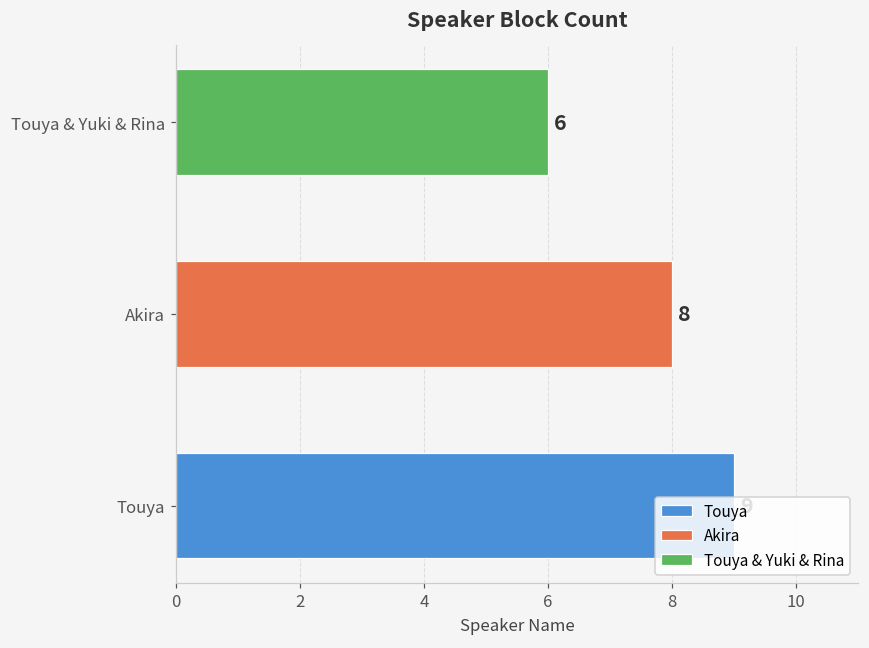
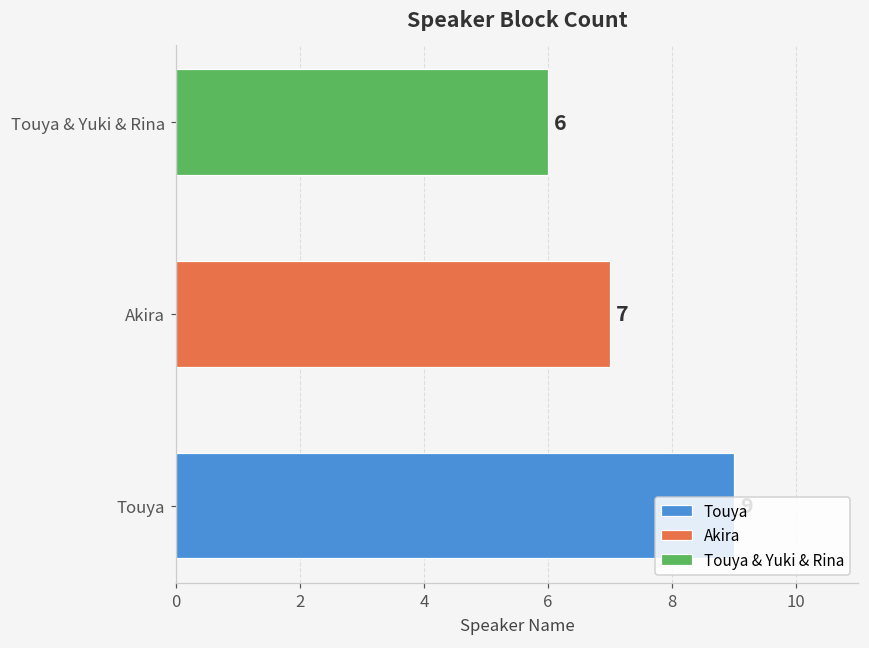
  {
    "Touya & Yuki & Rina": 6,
-   "Akira": 8
+   "Akira": 7
  }
